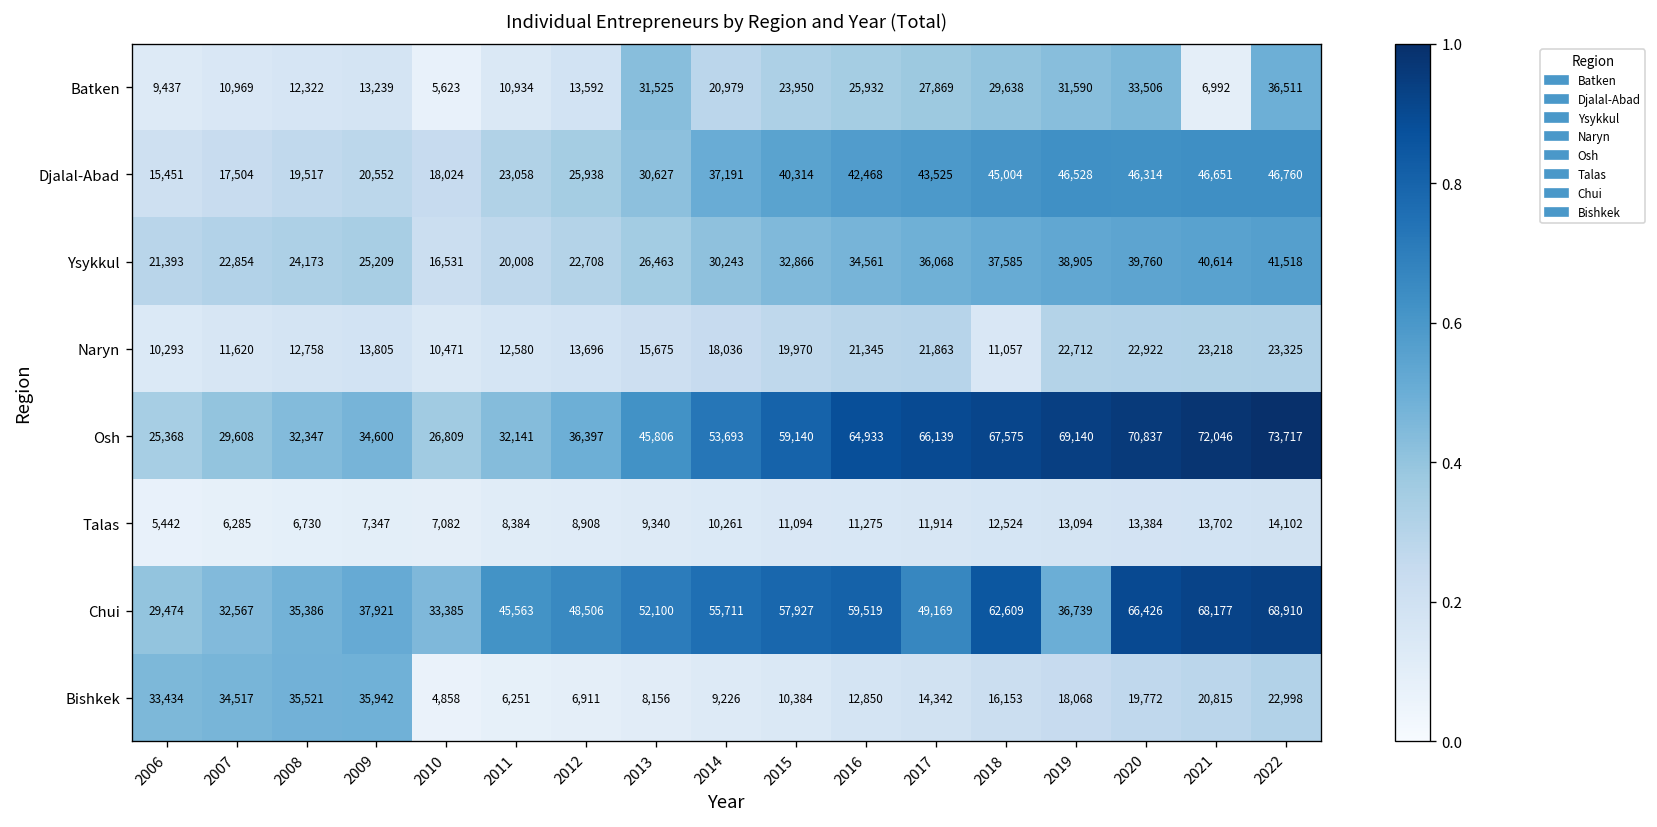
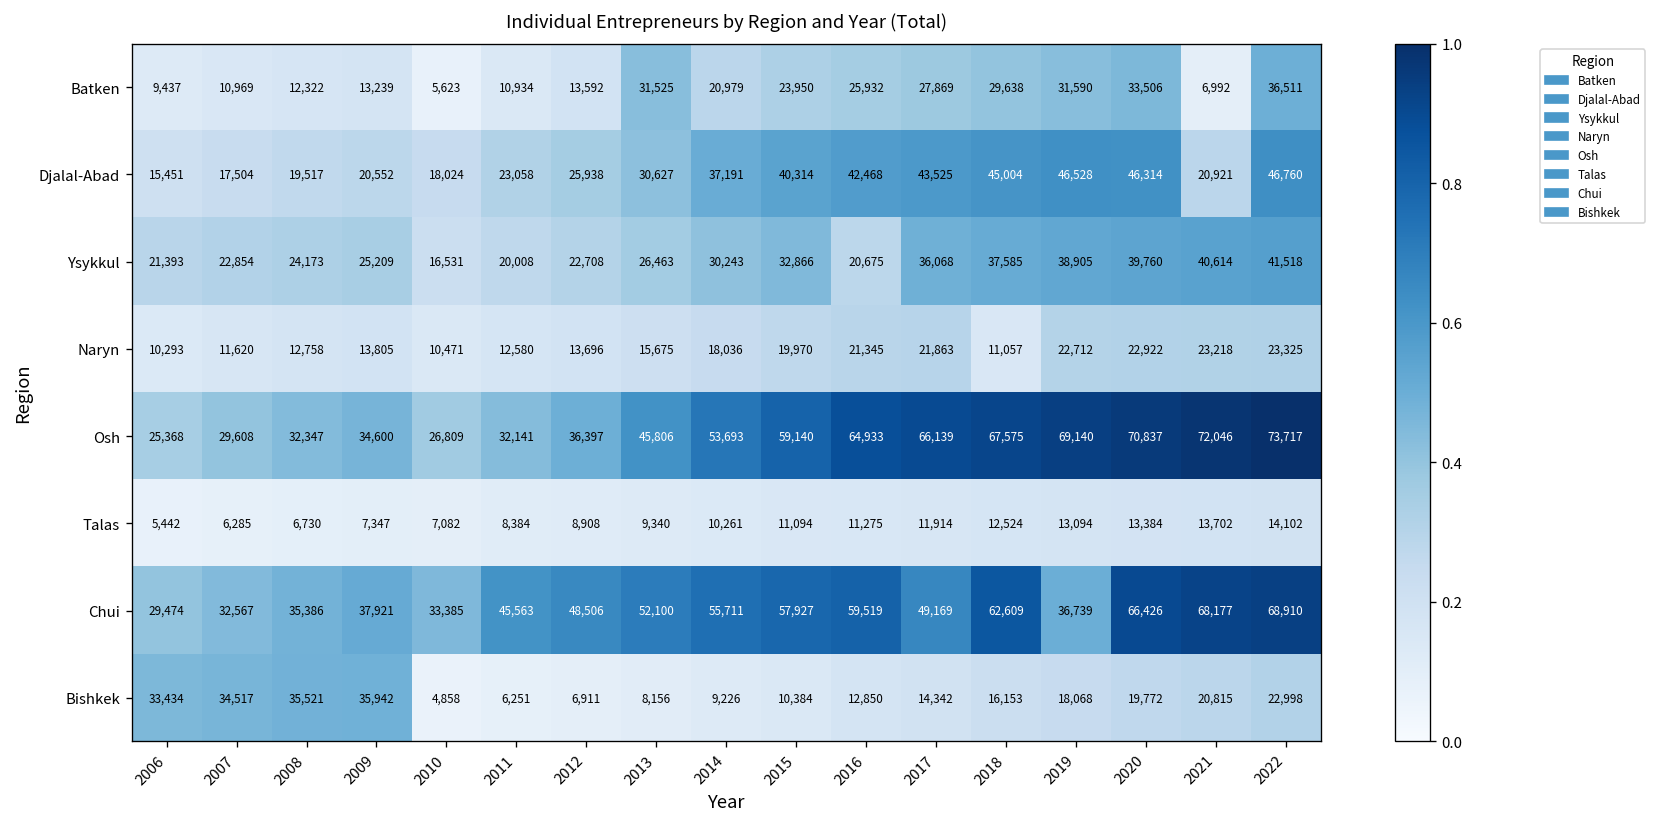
  {
    "Batken": {
      "2006": "9,437",
      "2007": "10,969",
      "2008": "12,322",
      "2009": "13,239",
      "2010": "5,623",
      "2011": "10,934",
      "2012": "13,592",
      "2013": "31,525",
      "2014": "20,979",
      "2015": "23,950",
      "2016": "25,932",
      "2017": "27,869",
      "2018": "29,638",
      "2019": "31,590",
      "2020": "33,506",
      "2021": "6,992",
      "2022": "36,511"
    },
    "Djalal-Abad": {
      "2006": "15,451",
      "2007": "17,504",
      "2008": "19,517",
      "2009": "20,552",
      "2010": "18,024",
      "2011": "23,058",
      "2012": "25,938",
      "2013": "30,627",
      "2014": "37,191",
      "2015": "40,314",
      "2016": "42,468",
      "2017": "43,525",
      "2018": "45,004",
      "2019": "46,528",
      "2020": "46,314",
-     "2021": "46,651",
+     "2021": "20,921",
      "2022": "46,760"
    },
    "Ysykkul": {
      "2006": "21,393",
      "2007": "22,854",
      "2008": "24,173",
      "2009": "25,209",
      "2010": "16,531",
      "2011": "20,008",
      "2012": "22,708",
      "2013": "26,463",
      "2014": "30,243",
      "2015": "32,866",
-     "2016": "34,561",
+     "2016": "20,675",
      "2017": "36,068",
      "2018": "37,585",
      "2019": "38,905",
      "2020": "39,760",
      "2021": "40,614",
      "2022": "41,518"
    },
    "Naryn": {
      "2006": "10,293",
      "2007": "11,620",
      "2008": "12,758",
      "2009": "13,805",
      "2010": "10,471",
      "2011": "12,580",
      "2012": "13,696",
      "2013": "15,675",
      "2014": "18,036",
      "2015": "19,970",
      "2016": "21,345",
      "2017": "21,863",
      "2018": "11,057",
      "2019": "22,712",
      "2020": "22,922",
      "2021": "23,218",
      "2022": "23,325"
    },
    "Osh": {
      "2006": "25,368",
      "2007": "29,608",
      "2008": "32,347",
      "2009": "34,600",
      "2010": "26,809",
      "2011": "32,141",
      "2012": "36,397",
      "2013": "45,806",
      "2014": "53,693",
      "2015": "59,140",
      "2016": "64,933",
      "2017": "66,139",
      "2018": "67,575",
      "2019": "69,140",
      "2020": "70,837",
      "2021": "72,046",
      "2022": "73,717"
    },
    "Talas": {
      "2006": "5,442",
      "2007": "6,285",
      "2008": "6,730",
      "2009": "7,347",
      "2010": "7,082",
      "2011": "8,384",
      "2012": "8,908",
      "2013": "9,340",
      "2014": "10,261",
      "2015": "11,094",
      "2016": "11,275",
      "2017": "11,914",
      "2018": "12,524",
      "2019": "13,094",
      "2020": "13,384",
      "2021": "13,702",
      "2022": "14,102"
    },
    "Chui": {
      "2006": "29,474",
      "2007": "32,567",
      "2008": "35,386",
      "2009": "37,921",
      "2010": "33,385",
      "2011": "45,563",
      "2012": "48,506",
      "2013": "52,100",
      "2014": "55,711",
      "2015": "57,927",
      "2016": "59,519",
      "2017": "49,169",
      "2018": "62,609",
      "2019": "36,739",
      "2020": "66,426",
      "2021": "68,177",
      "2022": "68,910"
    },
    "Bishkek": {
      "2006": "33,434",
      "2007": "34,517",
      "2008": "35,521",
      "2009": "35,942",
      "2010": "4,858",
      "2011": "6,251",
      "2012": "6,911",
      "2013": "8,156",
      "2014": "9,226",
      "2015": "10,384",
      "2016": "12,850",
      "2017": "14,342",
      "2018": "16,153",
      "2019": "18,068",
      "2020": "19,772",
      "2021": "20,815",
      "2022": "22,998"
    }
  }
